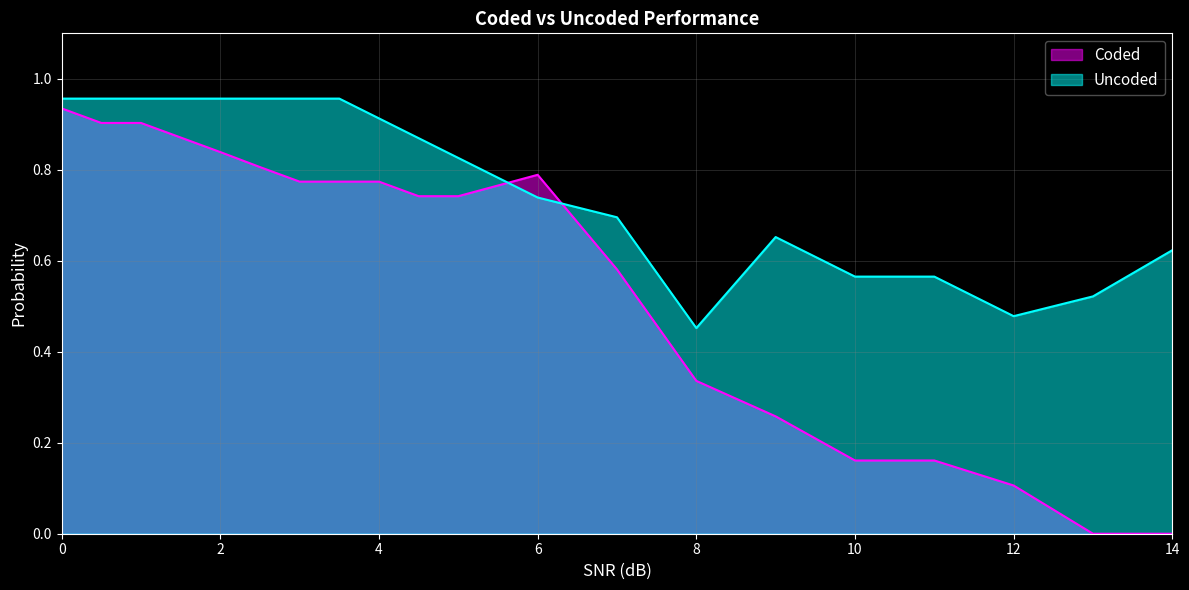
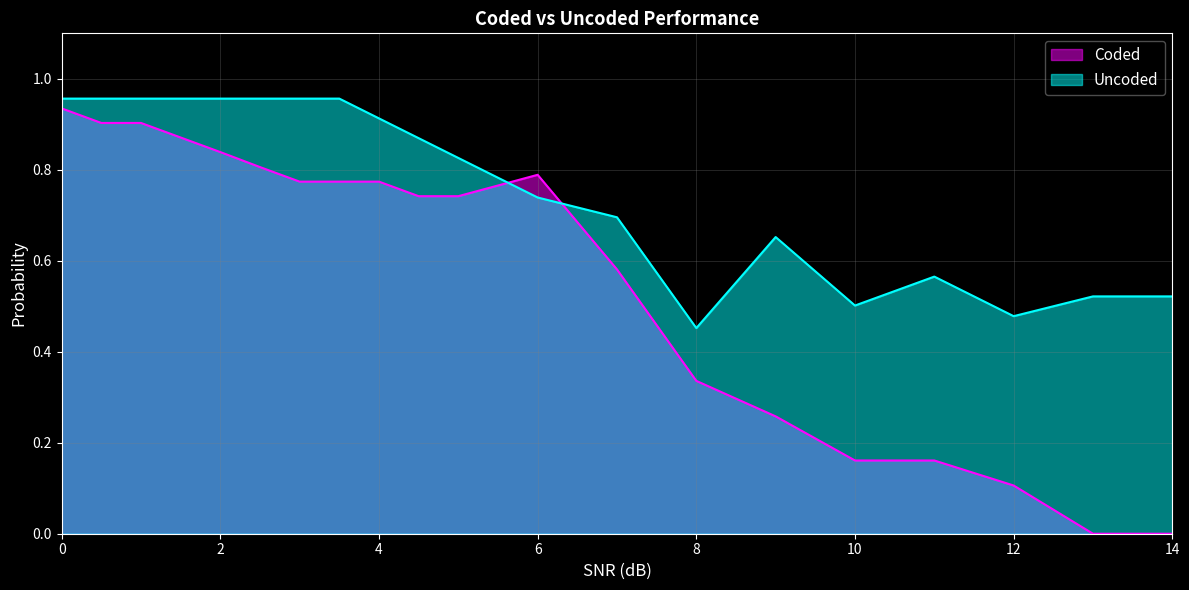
  {
    "Coded": {
      "0": 0.94,
      "2": 0.84,
      "4": 0.77,
      "6": 0.79,
      "8": 0.34,
      "10": 0.16,
      "12": 0.11,
      "14": 0.00
    },
    "Uncoded": {
      "0": 0.96,
      "2": 0.96,
      "4": 0.91,
      "6": 0.74,
      "8": 0.45,
-     "10": 0.57,
+     "10": 0.50,
      "12": 0.48,
-     "14": 0.62
+     "14": 0.52
    }
  }
